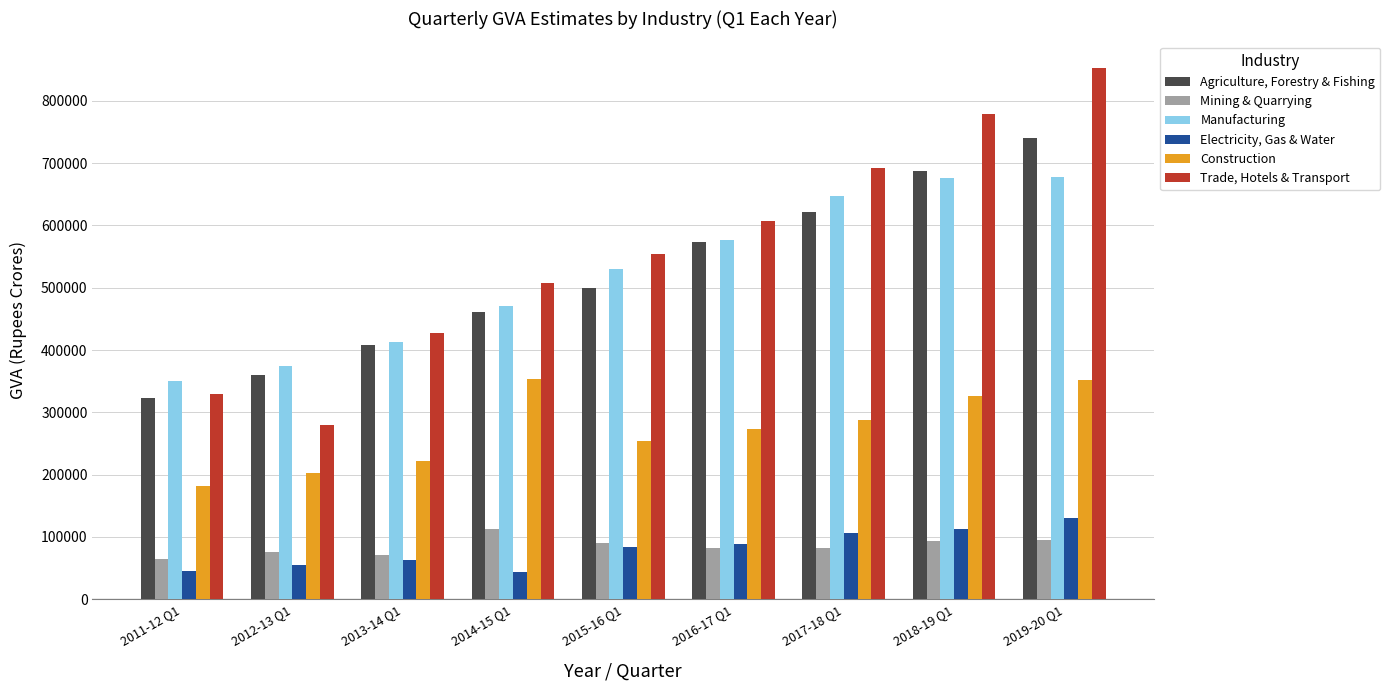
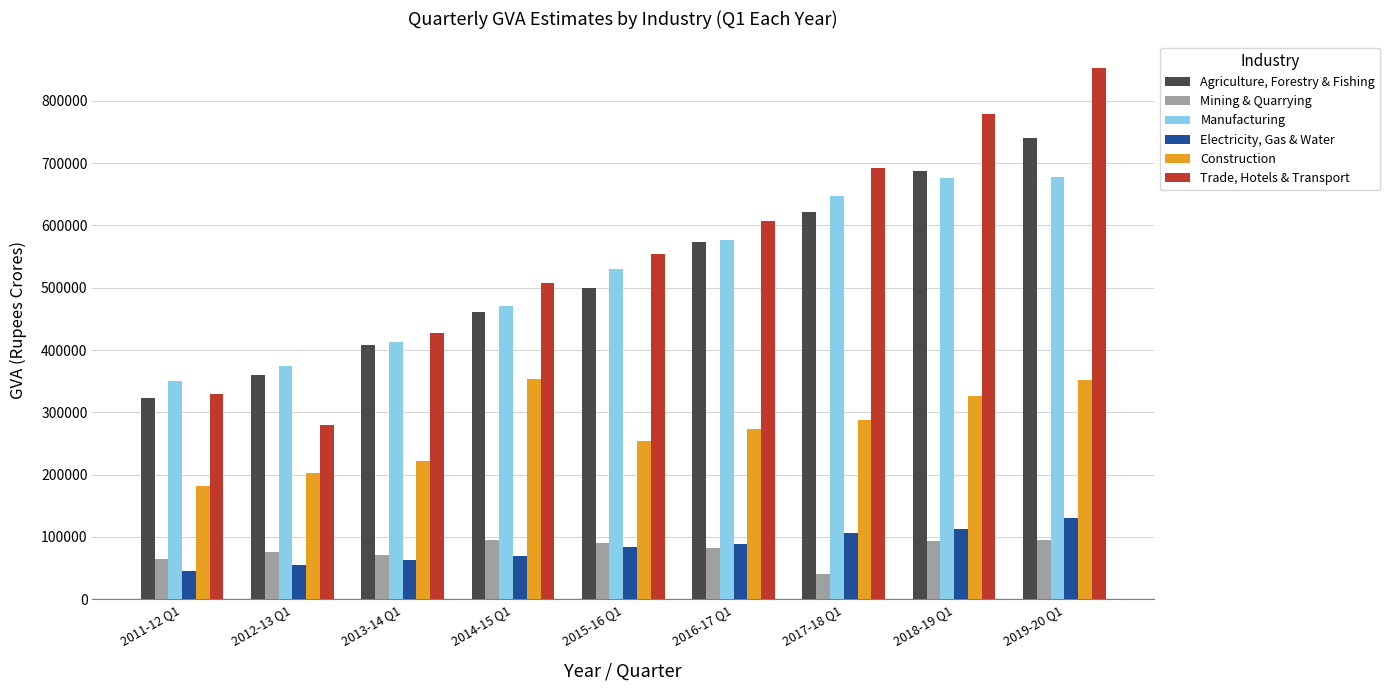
  {
    "Agriculture, Forestry & Fishing": {
      "2011-12 Q1": 320000,
      "2012-13 Q1": 360000,
      "2013-14 Q1": 410000,
      "2014-15 Q1": 460000,
      "2015-16 Q1": 500000,
      "2016-17 Q1": 570000,
      "2017-18 Q1": 620000,
      "2018-19 Q1": 690000,
      "2019-20 Q1": 740000
    },
    "Mining & Quarrying": {
      "2011-12 Q1": 60000,
      "2012-13 Q1": 80000,
      "2013-14 Q1": 70000,
-     "2014-15 Q1": 110000,
+     "2014-15 Q1": 100000,
      "2015-16 Q1": 90000,
      "2016-17 Q1": 80000,
-     "2017-18 Q1": 80000,
+     "2017-18 Q1": 40000,
      "2018-19 Q1": 90000,
      "2019-20 Q1": 90000
    },
    "Manufacturing": {
      "2011-12 Q1": 350000,
      "2012-13 Q1": 370000,
      "2013-14 Q1": 410000,
      "2014-15 Q1": 470000,
      "2015-16 Q1": 530000,
      "2016-17 Q1": 580000,
      "2017-18 Q1": 650000,
      "2018-19 Q1": 680000,
      "2019-20 Q1": 680000
    },
    "Electricity, Gas & Water": {
      "2011-12 Q1": 40000,
      "2012-13 Q1": 50000,
      "2013-14 Q1": 60000,
-     "2014-15 Q1": 40000,
+     "2014-15 Q1": 70000,
      "2015-16 Q1": 80000,
      "2016-17 Q1": 90000,
      "2017-18 Q1": 110000,
      "2018-19 Q1": 110000,
      "2019-20 Q1": 130000
    },
    "Construction": {
      "2011-12 Q1": 180000,
      "2012-13 Q1": 200000,
      "2013-14 Q1": 220000,
      "2014-15 Q1": 350000,
      "2015-16 Q1": 250000,
      "2016-17 Q1": 270000,
      "2017-18 Q1": 290000,
      "2018-19 Q1": 330000,
      "2019-20 Q1": 350000
    },
    "Trade, Hotels & Transport": {
      "2011-12 Q1": 330000,
      "2012-13 Q1": 280000,
      "2013-14 Q1": 430000,
      "2014-15 Q1": 510000,
      "2015-16 Q1": 550000,
      "2016-17 Q1": 610000,
      "2017-18 Q1": 690000,
      "2018-19 Q1": 780000,
      "2019-20 Q1": 850000
    }
  }
